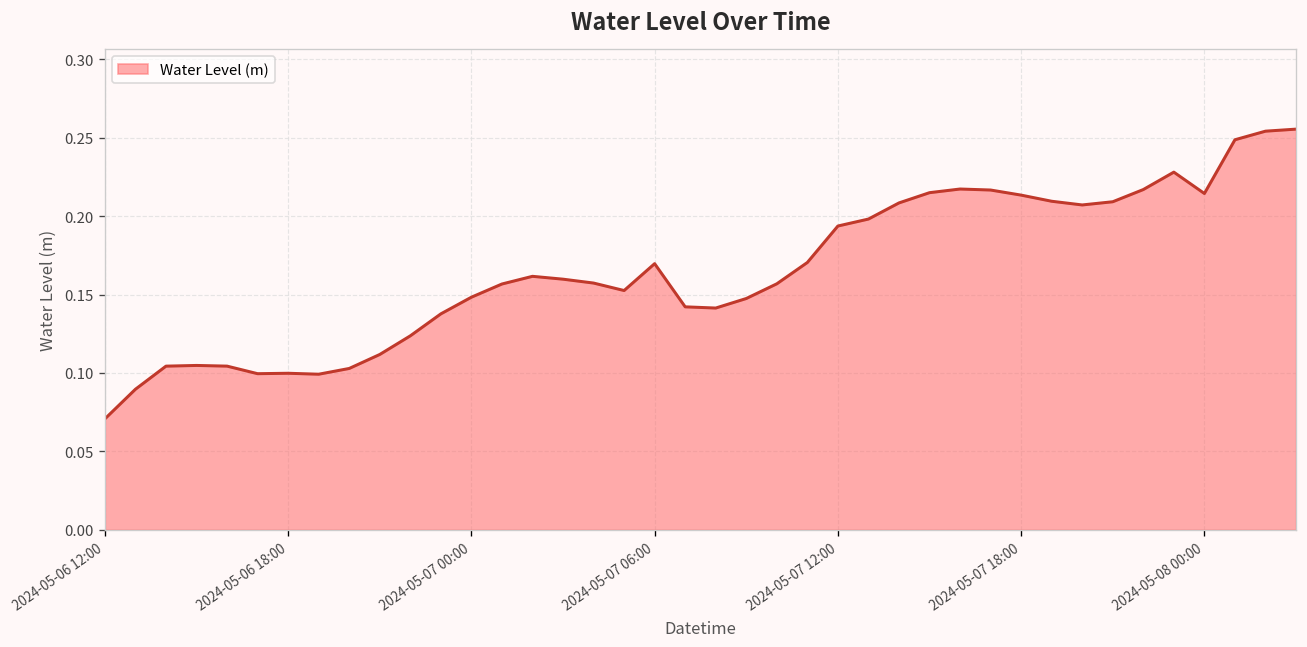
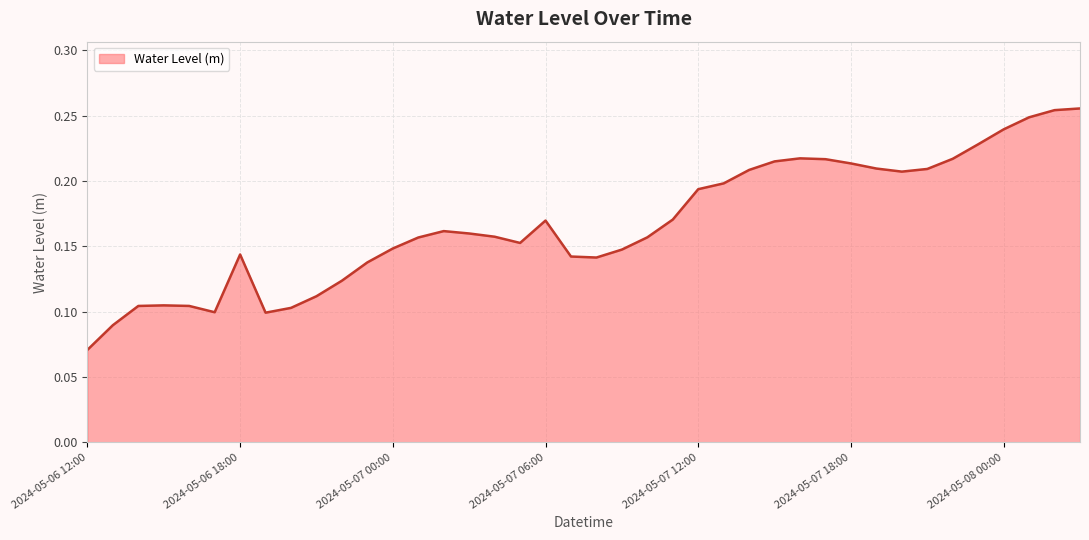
  {
    "2024-05-06 12:00": 0.071,
-   "2024-05-06 18:00": 0.100,
+   "2024-05-06 18:00": 0.144,
    "2024-05-07 00:00": 0.148,
    "2024-05-07 06:00": 0.170,
    "2024-05-07 12:00": 0.194,
    "2024-05-07 18:00": 0.213,
-   "2024-05-08 00:00": 0.214
+   "2024-05-08 00:00": 0.239
  }
